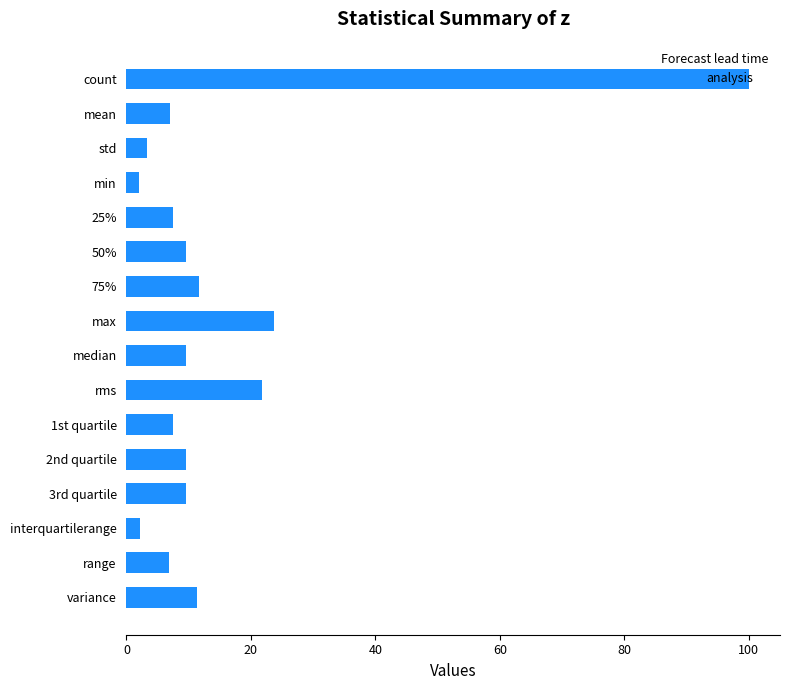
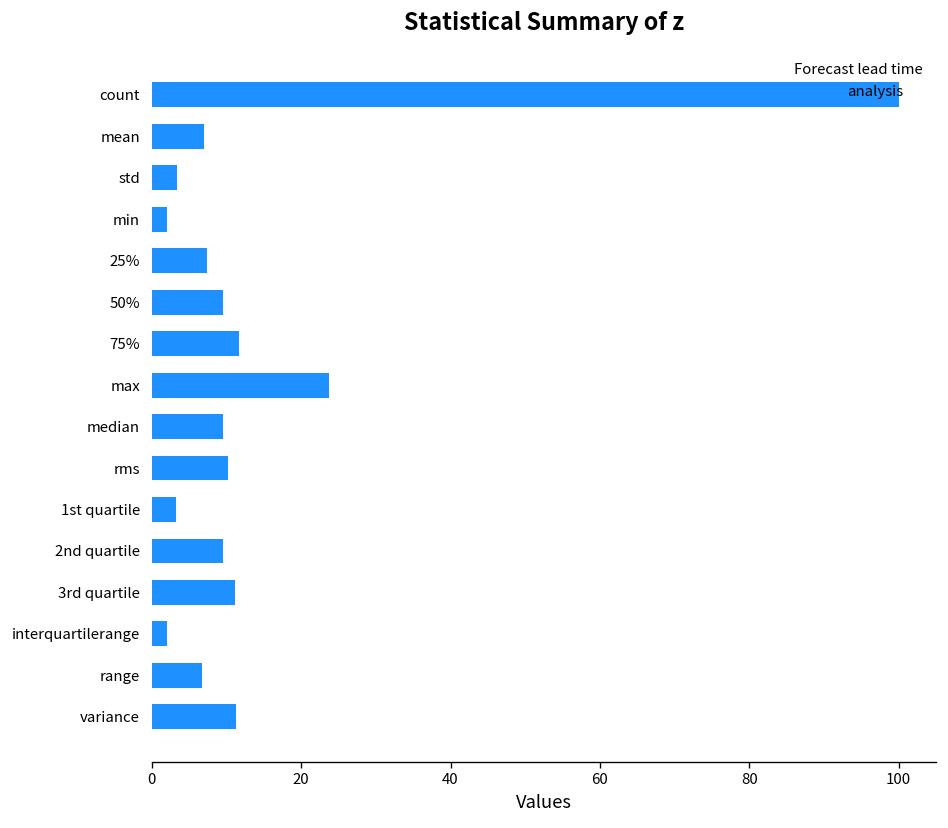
  {
    "count": 100,
    "mean": 7,
    "std": 3,
    "min": 2,
    "25%": 7,
    "50%": 10,
    "75%": 12,
    "max": 24,
    "median": 10,
-   "rms": 22,
-   "1st quartile": 7,
+   "rms": 10,
+   "1st quartile": 3,
    "2nd quartile": 10,
-   "3rd quartile": 10,
+   "3rd quartile": 11,
    "interquartilerange": 2,
    "range": 7,
    "variance": 11
  }
